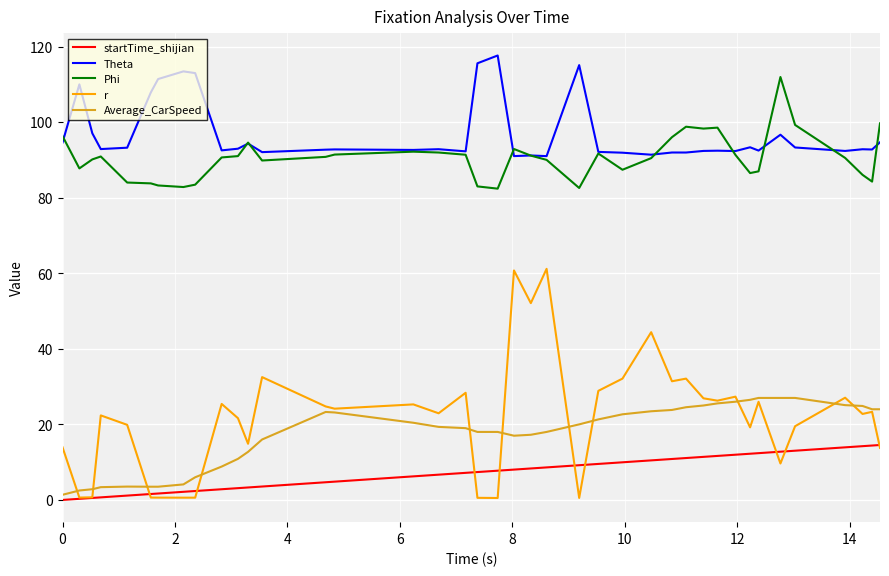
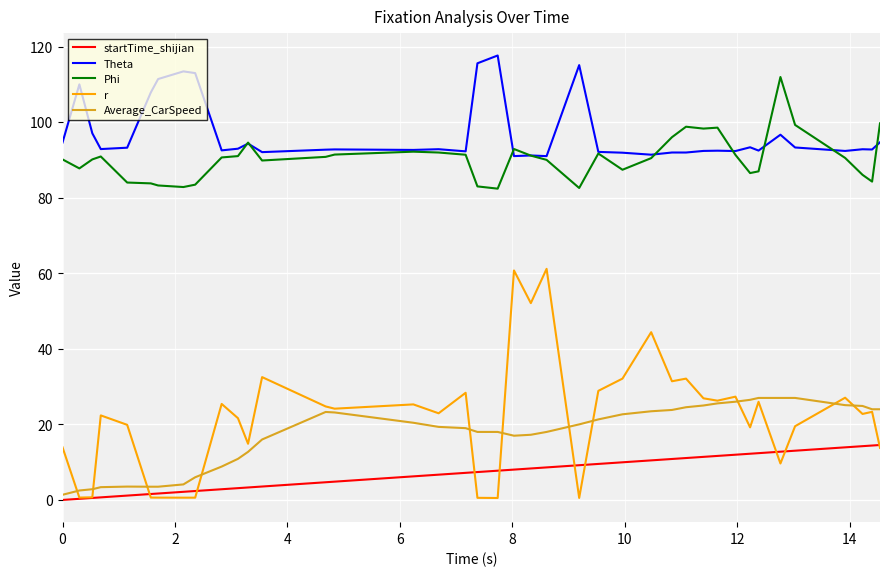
  {
    "startTime_shijian": {
      "0": 0
    },
    "Theta": {
      "0": 95
    },
    "Phi": {
-     "0": 96
+     "0": 90
    }
  }
